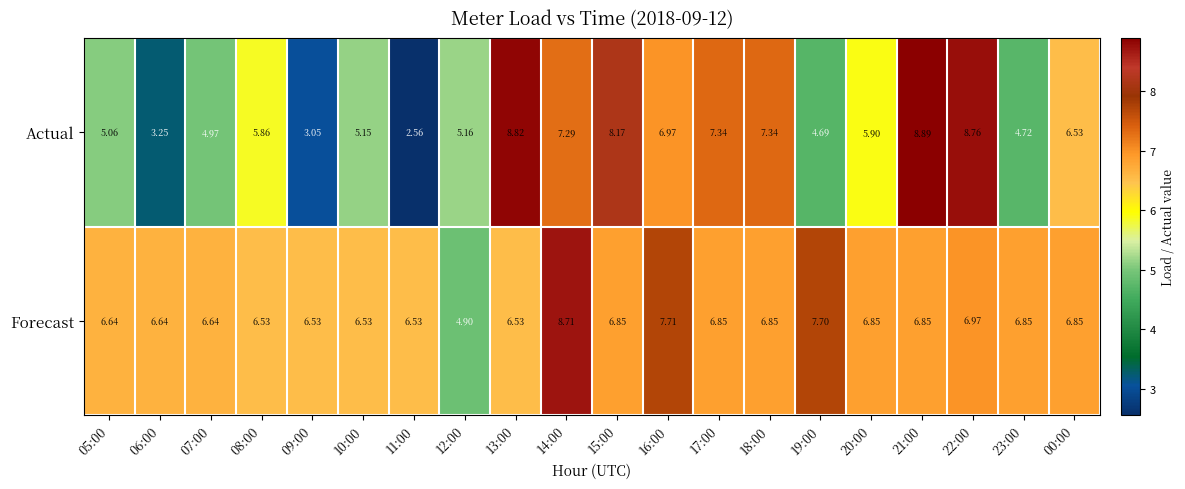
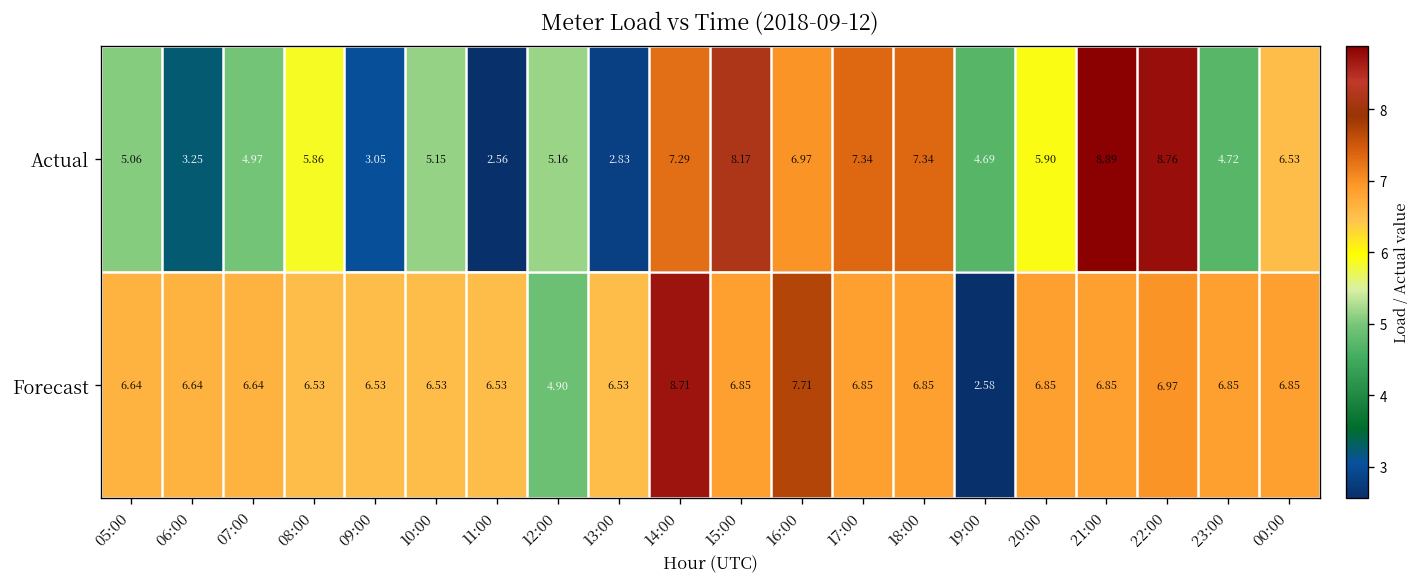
  {
    "Actual": {
      "05:00": 5.06,
      "06:00": 3.25,
      "07:00": 4.97,
      "08:00": 5.86,
      "09:00": 3.05,
      "10:00": 5.15,
      "11:00": 2.56,
      "12:00": 5.16,
-     "13:00": 8.82,
+     "13:00": 2.83,
      "14:00": 7.29,
      "15:00": 8.17,
      "16:00": 6.97,
      "17:00": 7.34,
      "18:00": 7.34,
      "19:00": 4.69,
      "20:00": 5.90,
      "21:00": 8.89,
      "22:00": 8.76,
      "23:00": 4.72,
      "00:00": 6.53
    },
    "Forecast": {
      "05:00": 6.64,
      "06:00": 6.64,
      "07:00": 6.64,
      "08:00": 6.53,
      "09:00": 6.53,
      "10:00": 6.53,
      "11:00": 6.53,
      "12:00": 4.90,
      "13:00": 6.53,
      "14:00": 8.71,
      "15:00": 6.85,
      "16:00": 7.71,
      "17:00": 6.85,
      "18:00": 6.85,
-     "19:00": 7.70,
+     "19:00": 2.58,
      "20:00": 6.85,
      "21:00": 6.85,
      "22:00": 6.97,
      "23:00": 6.85,
      "00:00": 6.85
    }
  }
